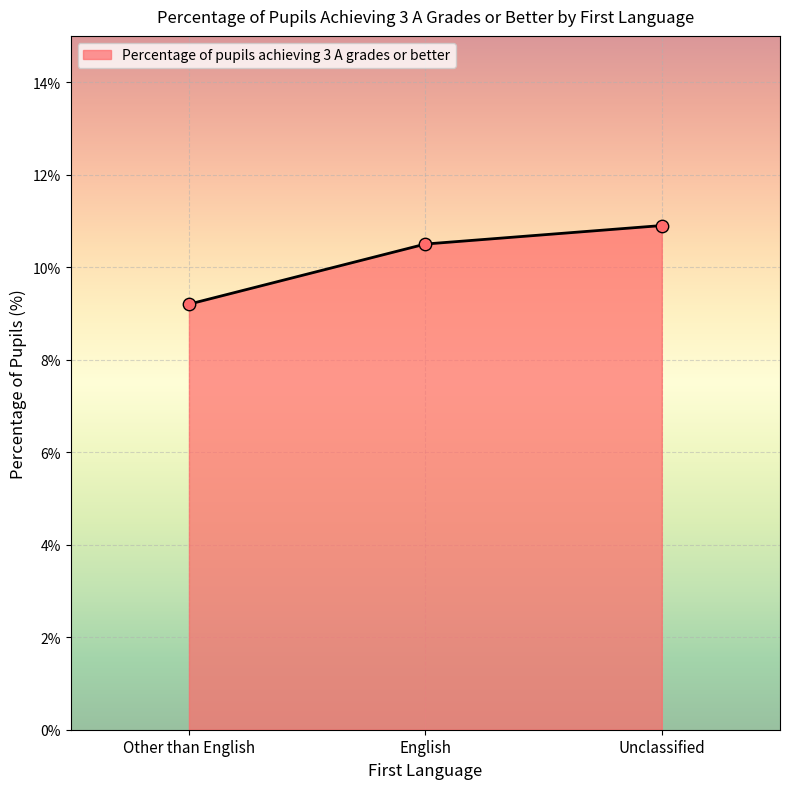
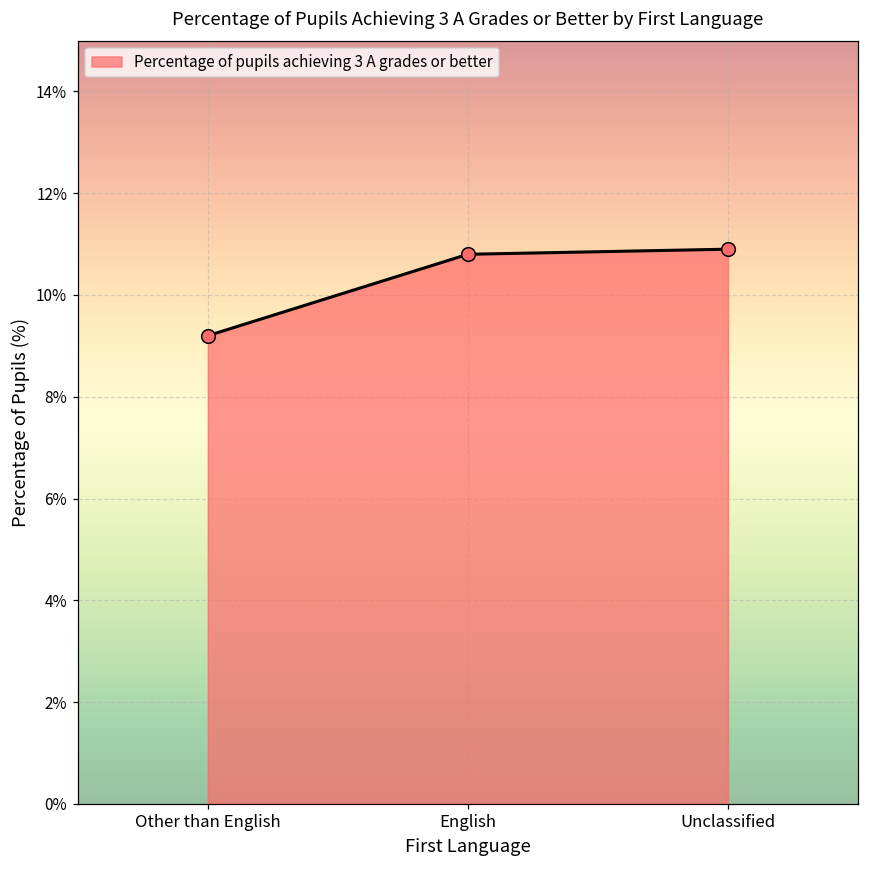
  {
    "Other than English": "9.2%",
-   "English": "10.5%",
+   "English": "10.8%",
    "Unclassified": "10.9%"
  }
